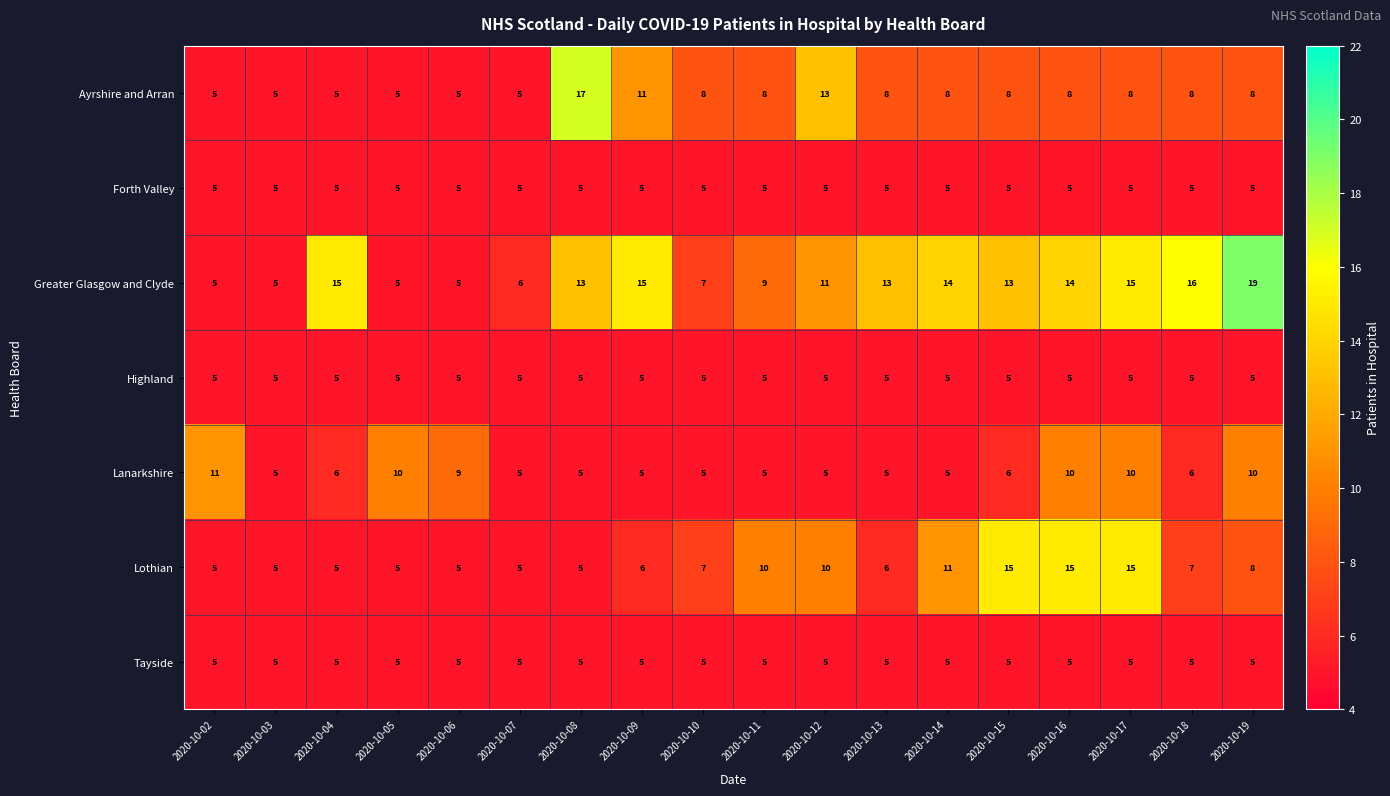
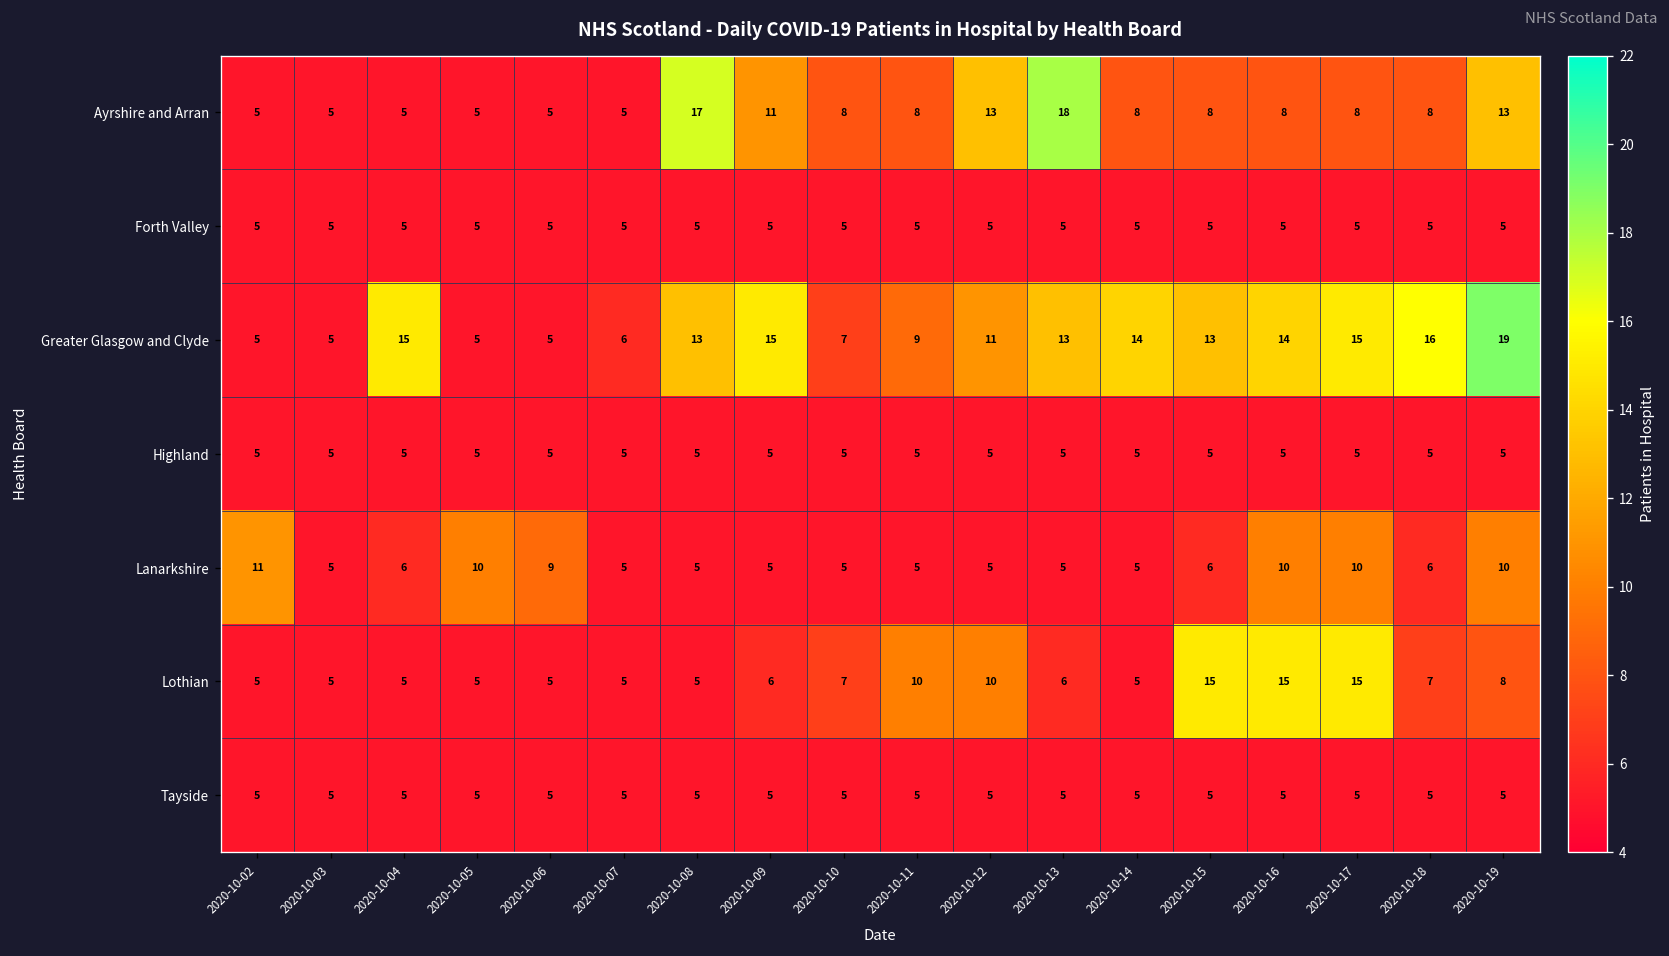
  {
    "Ayrshire and Arran": {
      "2020-10-02": 5,
      "2020-10-03": 5,
      "2020-10-04": 5,
      "2020-10-05": 5,
      "2020-10-06": 5,
      "2020-10-07": 5,
      "2020-10-08": 17,
      "2020-10-09": 11,
      "2020-10-10": 8,
      "2020-10-11": 8,
      "2020-10-12": 13,
-     "2020-10-13": 8,
+     "2020-10-13": 18,
      "2020-10-14": 8,
      "2020-10-15": 8,
      "2020-10-16": 8,
      "2020-10-17": 8,
      "2020-10-18": 8,
-     "2020-10-19": 8
+     "2020-10-19": 13
    },
    "Forth Valley": {
      "2020-10-02": 5,
      "2020-10-03": 5,
      "2020-10-04": 5,
      "2020-10-05": 5,
      "2020-10-06": 5,
      "2020-10-07": 5,
      "2020-10-08": 5,
      "2020-10-09": 5,
      "2020-10-10": 5,
      "2020-10-11": 5,
      "2020-10-12": 5,
      "2020-10-13": 5,
      "2020-10-14": 5,
      "2020-10-15": 5,
      "2020-10-16": 5,
      "2020-10-17": 5,
      "2020-10-18": 5,
      "2020-10-19": 5
    },
    "Greater Glasgow and Clyde": {
      "2020-10-02": 5,
      "2020-10-03": 5,
      "2020-10-04": 15,
      "2020-10-05": 5,
      "2020-10-06": 5,
      "2020-10-07": 6,
      "2020-10-08": 13,
      "2020-10-09": 15,
      "2020-10-10": 7,
      "2020-10-11": 9,
      "2020-10-12": 11,
      "2020-10-13": 13,
      "2020-10-14": 14,
      "2020-10-15": 13,
      "2020-10-16": 14,
      "2020-10-17": 15,
      "2020-10-18": 16,
      "2020-10-19": 19
    },
    "Highland": {
      "2020-10-02": 5,
      "2020-10-03": 5,
      "2020-10-04": 5,
      "2020-10-05": 5,
      "2020-10-06": 5,
      "2020-10-07": 5,
      "2020-10-08": 5,
      "2020-10-09": 5,
      "2020-10-10": 5,
      "2020-10-11": 5,
      "2020-10-12": 5,
      "2020-10-13": 5,
      "2020-10-14": 5,
      "2020-10-15": 5,
      "2020-10-16": 5,
      "2020-10-17": 5,
      "2020-10-18": 5,
      "2020-10-19": 5
    },
    "Lanarkshire": {
      "2020-10-02": 11,
      "2020-10-03": 5,
      "2020-10-04": 6,
      "2020-10-05": 10,
      "2020-10-06": 9,
      "2020-10-07": 5,
      "2020-10-08": 5,
      "2020-10-09": 5,
      "2020-10-10": 5,
      "2020-10-11": 5,
      "2020-10-12": 5,
      "2020-10-13": 5,
      "2020-10-14": 5,
      "2020-10-15": 6,
      "2020-10-16": 10,
      "2020-10-17": 10,
      "2020-10-18": 6,
      "2020-10-19": 10
    },
    "Lothian": {
      "2020-10-02": 5,
      "2020-10-03": 5,
      "2020-10-04": 5,
      "2020-10-05": 5,
      "2020-10-06": 5,
      "2020-10-07": 5,
      "2020-10-08": 5,
      "2020-10-09": 6,
      "2020-10-10": 7,
      "2020-10-11": 10,
      "2020-10-12": 10,
      "2020-10-13": 6,
-     "2020-10-14": 11,
+     "2020-10-14": 5,
      "2020-10-15": 15,
      "2020-10-16": 15,
      "2020-10-17": 15,
      "2020-10-18": 7,
      "2020-10-19": 8
    },
    "Tayside": {
      "2020-10-02": 5,
      "2020-10-03": 5,
      "2020-10-04": 5,
      "2020-10-05": 5,
      "2020-10-06": 5,
      "2020-10-07": 5,
      "2020-10-08": 5,
      "2020-10-09": 5,
      "2020-10-10": 5,
      "2020-10-11": 5,
      "2020-10-12": 5,
      "2020-10-13": 5,
      "2020-10-14": 5,
      "2020-10-15": 5,
      "2020-10-16": 5,
      "2020-10-17": 5,
      "2020-10-18": 5,
      "2020-10-19": 5
    }
  }
